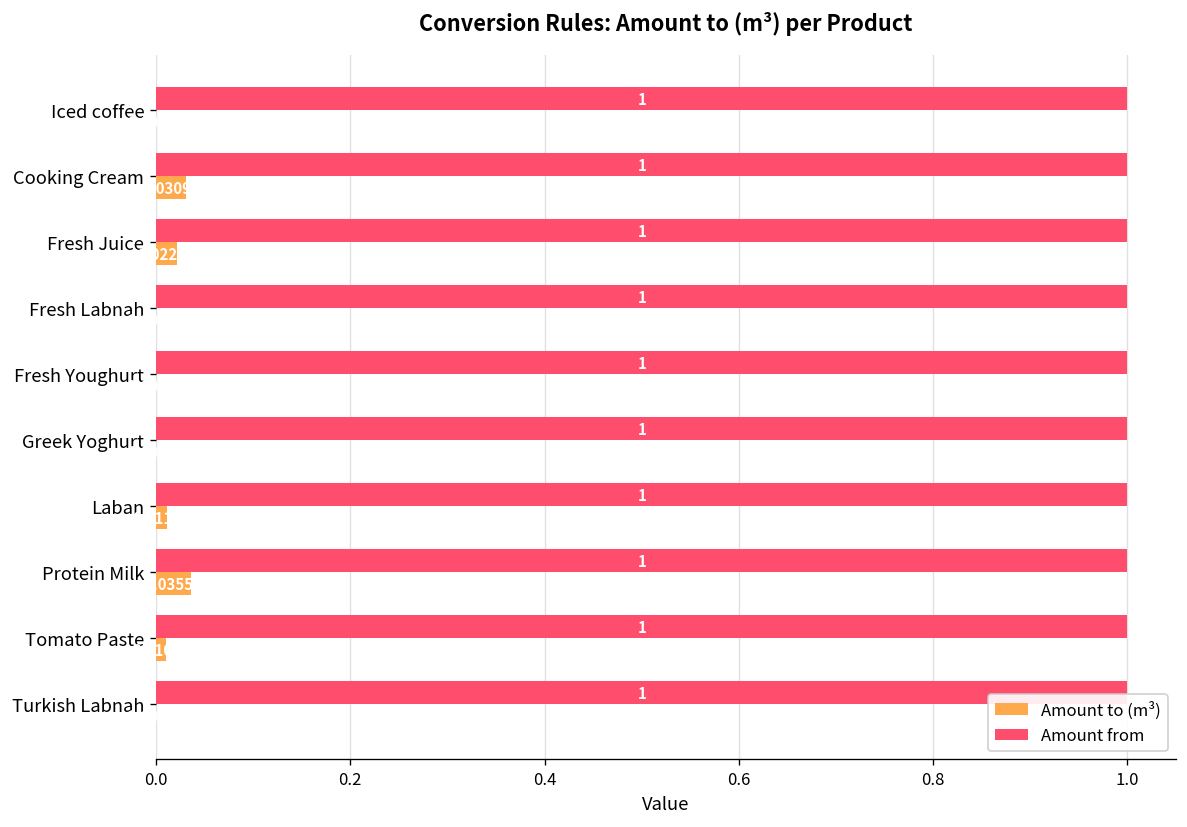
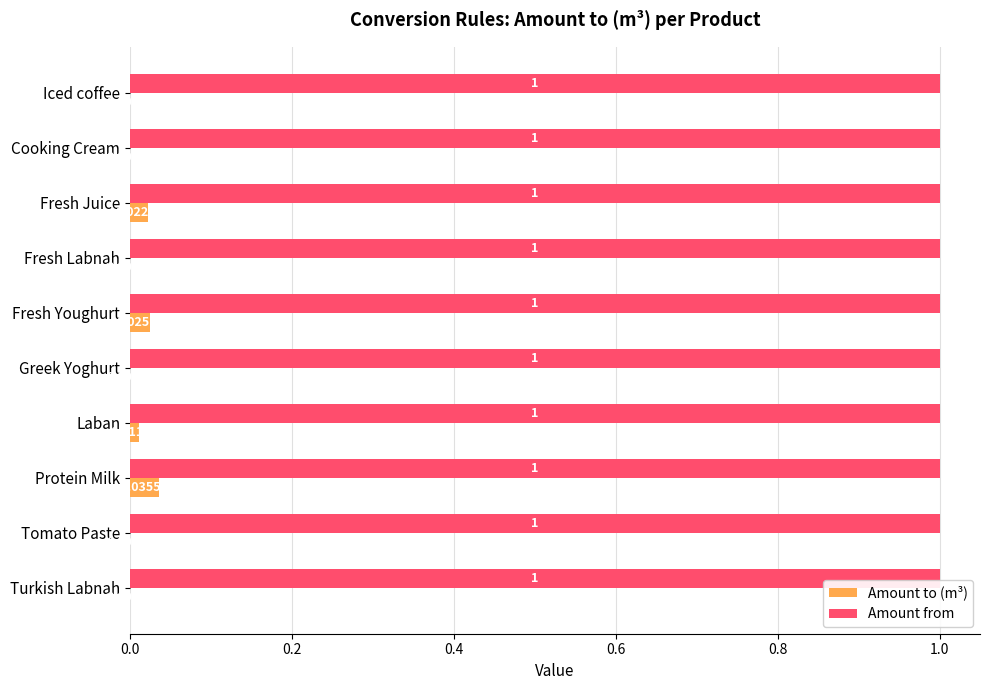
  {
    "Amount to (m³)": {
-     "Cooking Cream": 0.03,
+     "Cooking Cream": 0.00,
      "Fresh Juice": 0.02,
-     "Fresh Youghurt": 0.00,
+     "Fresh Youghurt": 0.03,
      "Laban": 0.01,
-     "Tomato Paste": 0.01
+     "Tomato Paste": 0.00
    },
    "Amount from": {
      "Iced coffee": 1,
      "Cooking Cream": 1,
      "Fresh Juice": 1,
      "Fresh Labnah": 1,
      "Fresh Youghurt": 1,
      "Greek Yoghurt": 1,
      "Laban": 1,
      "Protein Milk": 1,
      "Tomato Paste": 1,
      "Turkish Labnah": 1
    }
  }
